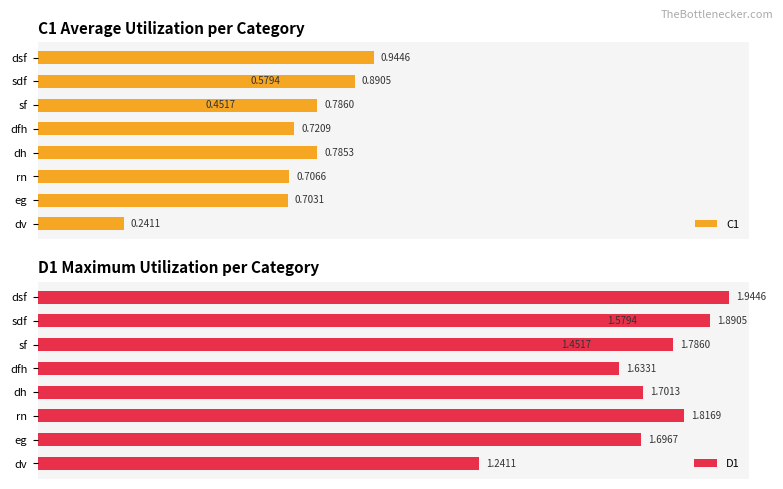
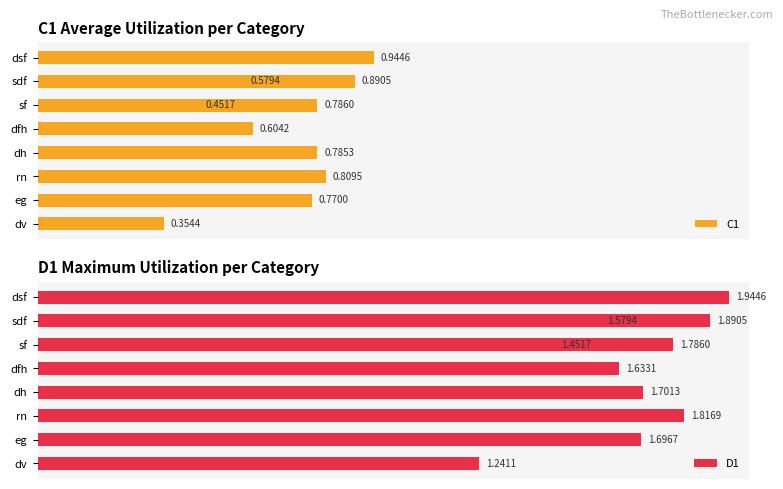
  {
    "C1 Average Utilization per Category": {
      "dsf": 0.9446,
-     "dfh": 0.7209,
+     "dfh": 0.6042,
      "dh": 0.7853,
-     "rn": 0.7066,
-     "eg": 0.7031,
-     "dv": 0.2411
+     "rn": 0.8095,
+     "eg": 0.7700,
+     "dv": 0.3544
    },
    "D1 Maximum Utilization per Category": {
      "dsf": 1.9446,
      "dfh": 1.6331,
      "dh": 1.7013,
      "rn": 1.8169,
      "eg": 1.6967,
      "dv": 1.2411
    }
  }
